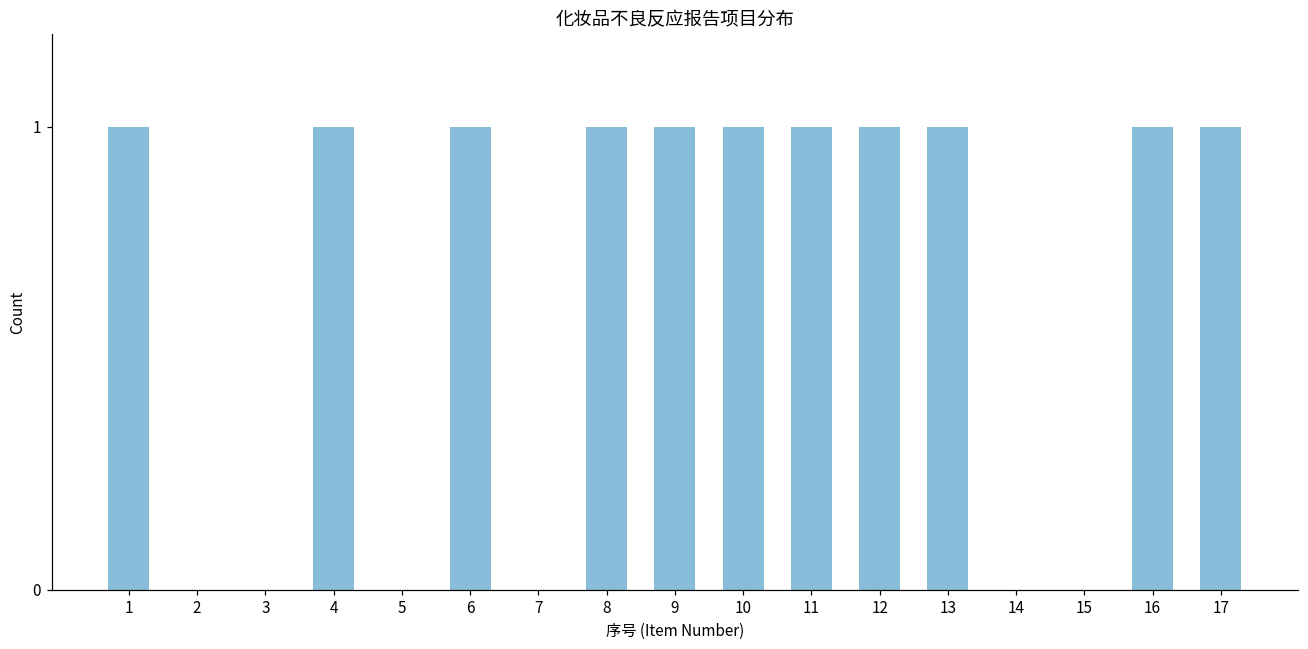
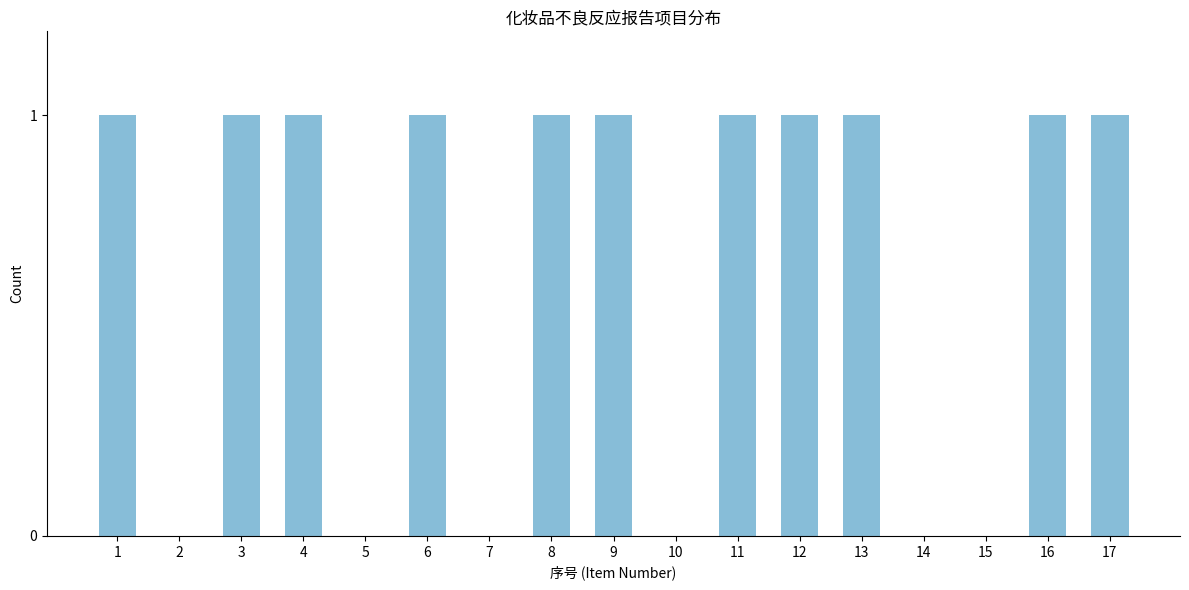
  {
    "1": 1,
    "2": 0,
-   "3": 0,
+   "3": 1,
    "4": 1,
    "5": 0,
    "6": 1,
    "7": 0,
    "8": 1,
    "9": 1,
-   "10": 1,
+   "10": 0,
    "11": 1,
    "12": 1,
    "13": 1,
    "14": 0,
    "15": 0,
    "16": 1,
    "17": 1
  }
